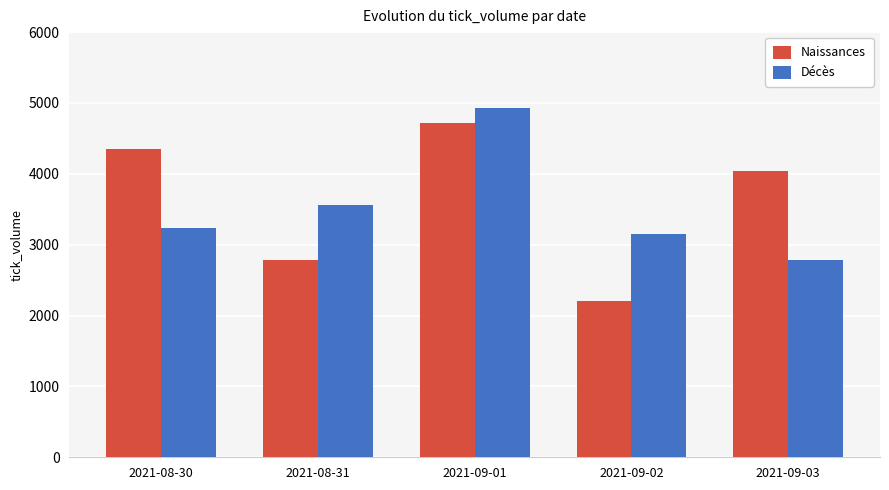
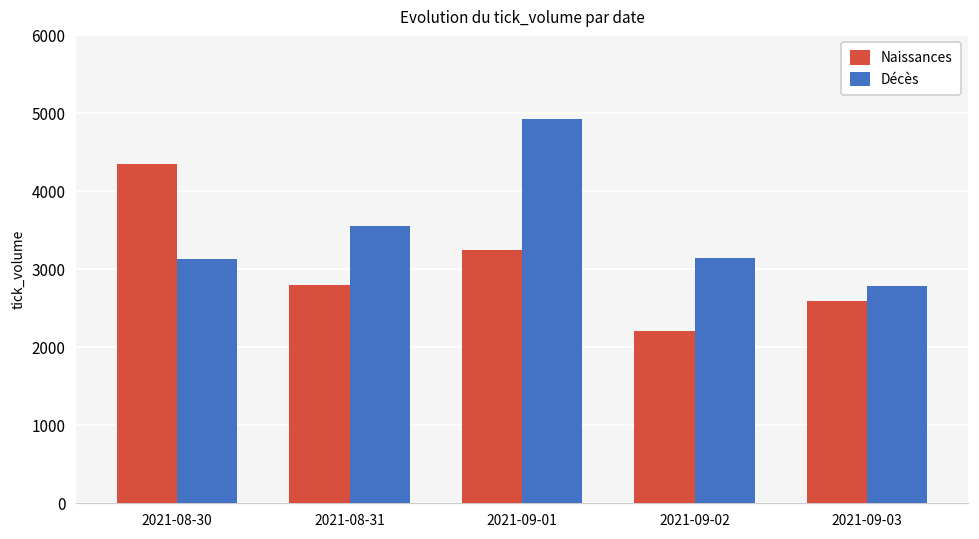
  {
    "Naissances": {
      "2021-08-30": 4400,
      "2021-08-31": 2800,
-     "2021-09-01": 4700,
+     "2021-09-01": 3200,
      "2021-09-02": 2200,
-     "2021-09-03": 4000
+     "2021-09-03": 2600
    },
    "Décès": {
-     "2021-08-30": 3200,
+     "2021-08-30": 3100,
      "2021-08-31": 3600,
      "2021-09-01": 4900,
      "2021-09-02": 3100,
      "2021-09-03": 2800
    }
  }
